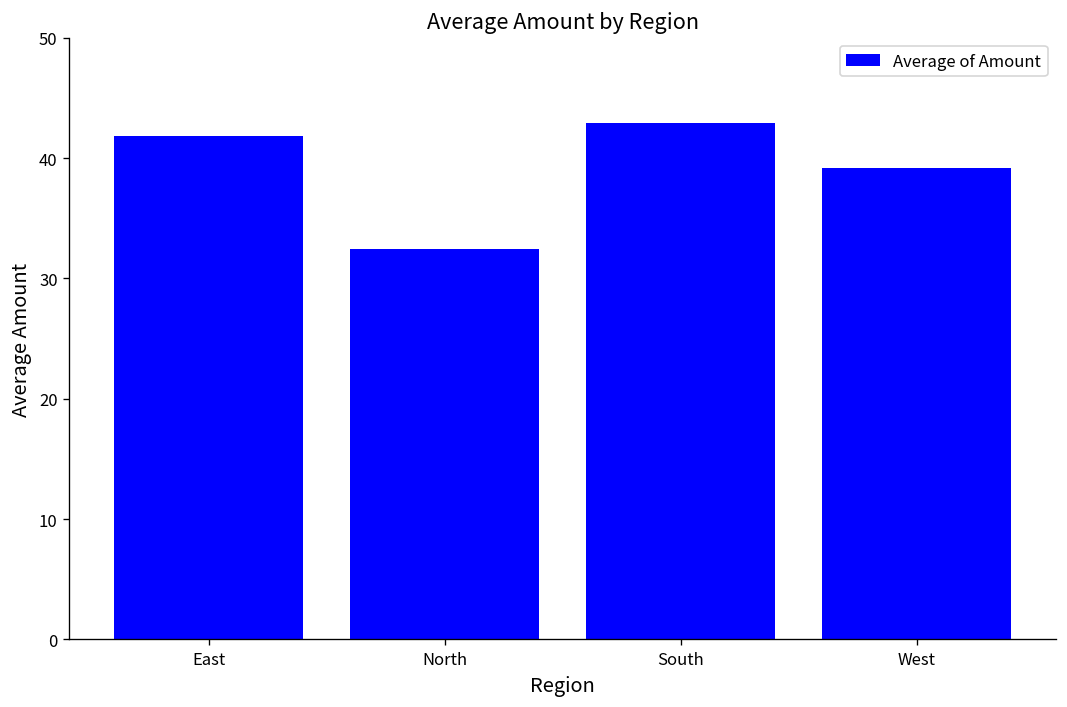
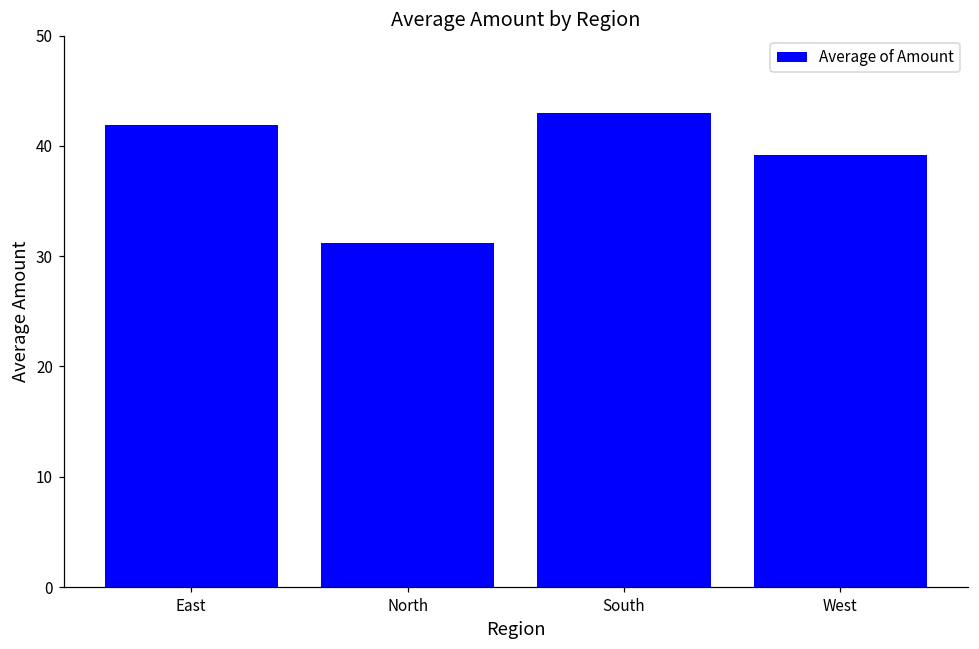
  {
    "East": 41.9,
-   "North": 32.5,
+   "North": 31.2,
    "South": 42.9,
    "West": 39.2
  }
